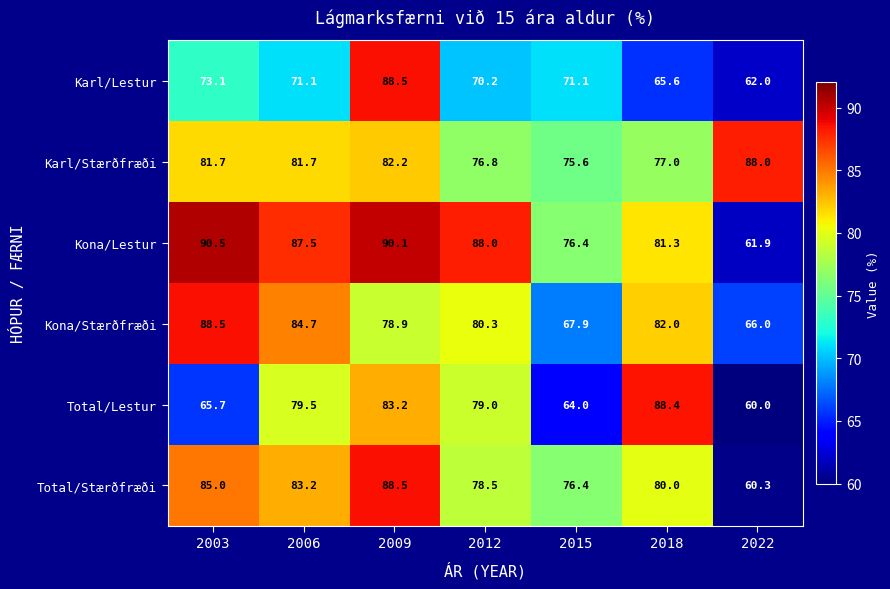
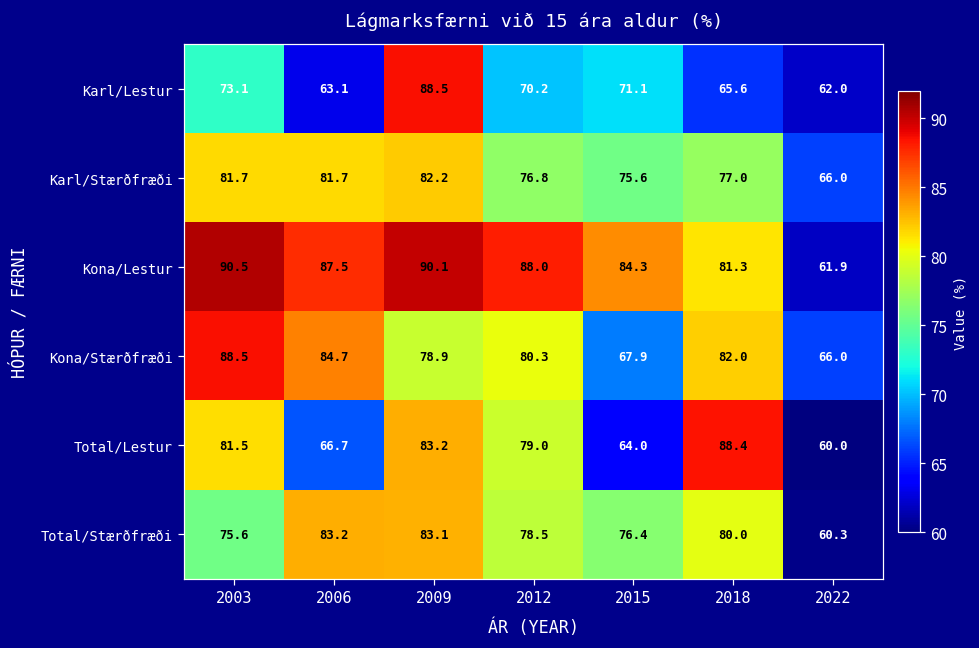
  {
    "Karl/Lestur": {
      "2003": 73.1,
-     "2006": 71.1,
+     "2006": 63.1,
      "2009": 88.5,
      "2012": 70.2,
      "2015": 71.1,
      "2018": 65.6,
      "2022": 62.0
    },
    "Karl/Stærðfræði": {
      "2003": 81.7,
      "2006": 81.7,
      "2009": 82.2,
      "2012": 76.8,
      "2015": 75.6,
      "2018": 77.0,
-     "2022": 88.0
+     "2022": 66.0
    },
    "Kona/Lestur": {
      "2003": 90.5,
      "2006": 87.5,
      "2009": 90.1,
      "2012": 88.0,
-     "2015": 76.4,
+     "2015": 84.3,
      "2018": 81.3,
      "2022": 61.9
    },
    "Kona/Stærðfræði": {
      "2003": 88.5,
      "2006": 84.7,
      "2009": 78.9,
      "2012": 80.3,
      "2015": 67.9,
      "2018": 82.0,
      "2022": 66.0
    },
    "Total/Lestur": {
-     "2003": 65.7,
-     "2006": 79.5,
+     "2003": 81.5,
+     "2006": 66.7,
      "2009": 83.2,
      "2012": 79.0,
      "2015": 64.0,
      "2018": 88.4,
      "2022": 60.0
    },
    "Total/Stærðfræði": {
-     "2003": 85.0,
+     "2003": 75.6,
      "2006": 83.2,
-     "2009": 88.5,
+     "2009": 83.1,
      "2012": 78.5,
      "2015": 76.4,
      "2018": 80.0,
      "2022": 60.3
    }
  }
